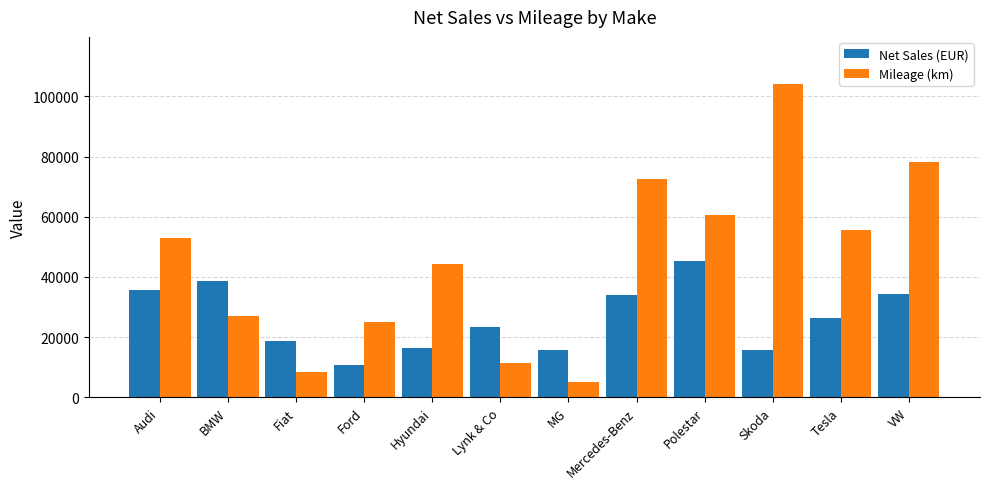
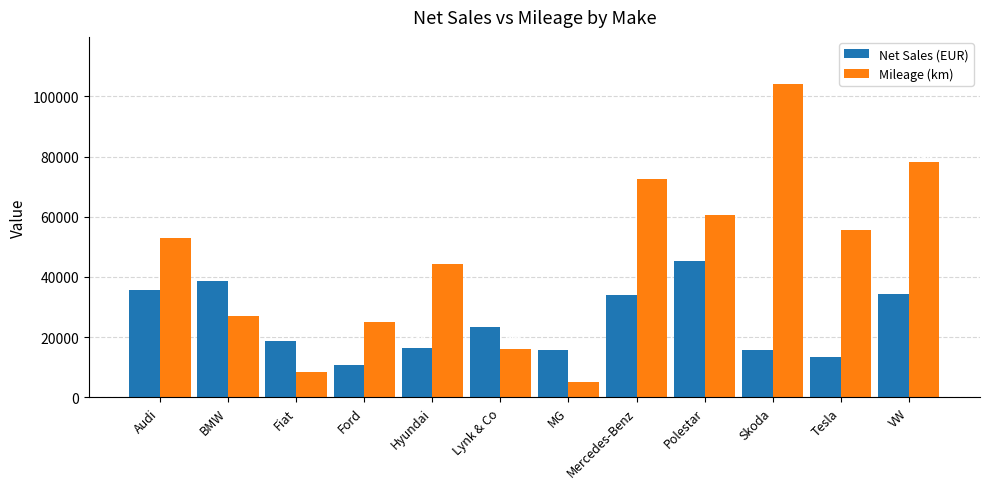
  {
    "Net Sales (EUR)": {
      "Audi": 36000,
      "BMW": 39000,
      "Fiat": 19000,
      "Ford": 11000,
      "Hyundai": 16000,
      "Lynk & Co": 24000,
      "MG": 16000,
      "Mercedes-Benz": 34000,
      "Polestar": 45000,
      "Skoda": 16000,
-     "Tesla": 26000,
+     "Tesla": 13000,
      "VW": 34000
    },
    "Mileage (km)": {
      "Audi": 53000,
      "BMW": 27000,
      "Fiat": 8000,
      "Ford": 25000,
      "Hyundai": 44000,
-     "Lynk & Co": 11000,
+     "Lynk & Co": 16000,
      "MG": 5000,
      "Mercedes-Benz": 73000,
      "Polestar": 61000,
      "Skoda": 104000,
      "Tesla": 56000,
      "VW": 78000
    }
  }
